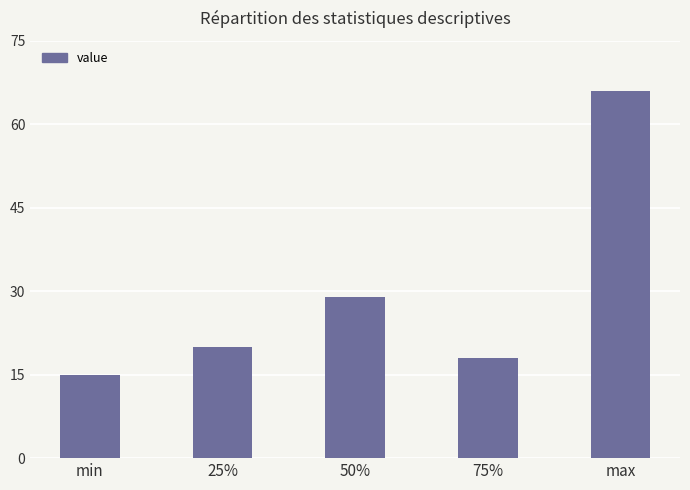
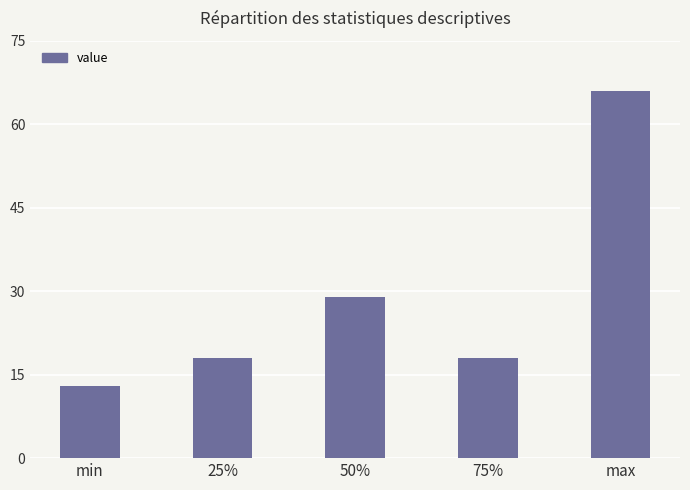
  {
-   "min": 15,
-   "25%": 20,
+   "min": 13,
+   "25%": 18,
    "50%": 29,
    "75%": 18,
    "max": 66
  }
